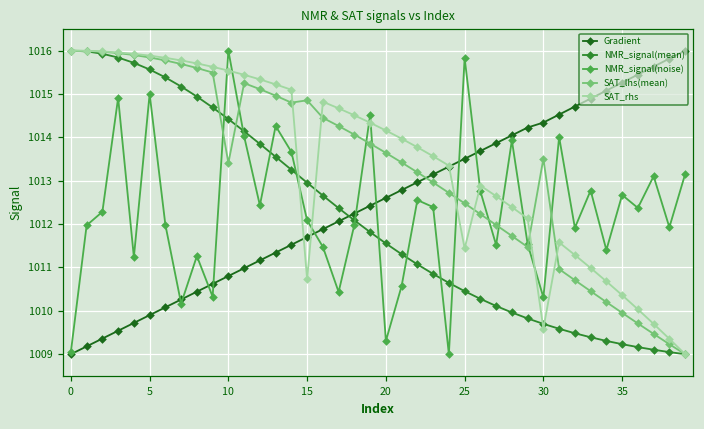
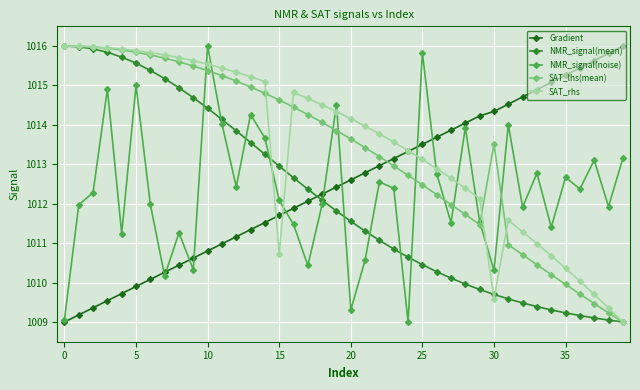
  {
    "SAT_lhs(mean)": {
-     "10": 1013.4,
-     "15": 1014.9,
+     "10": 1015.4,
+     "15": 1014.6,
      "20": 1013.6,
      "25": 1012.5,
      "30": 1013.5,
      "35": 1010.0
    },
    "SAT_rhs": {
      "10": 1015.5,
      "15": 1010.7,
      "20": 1014.2,
-     "25": 1011.4,
+     "25": 1013.1,
      "30": 1009.6,
      "35": 1010.4
    }
  }
